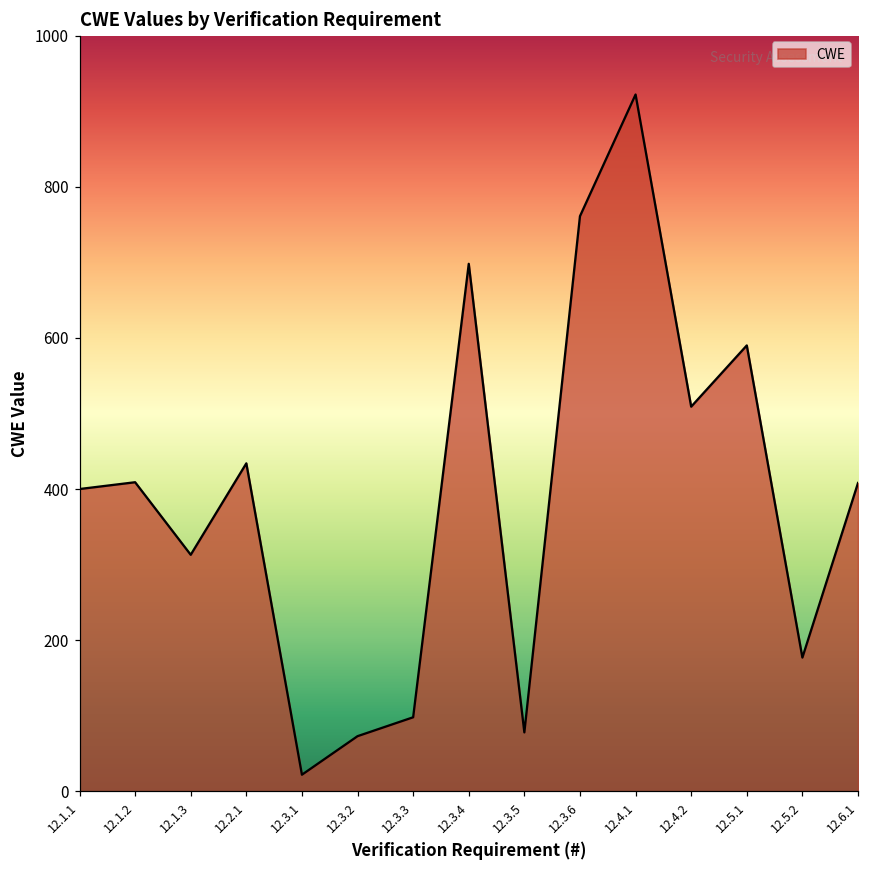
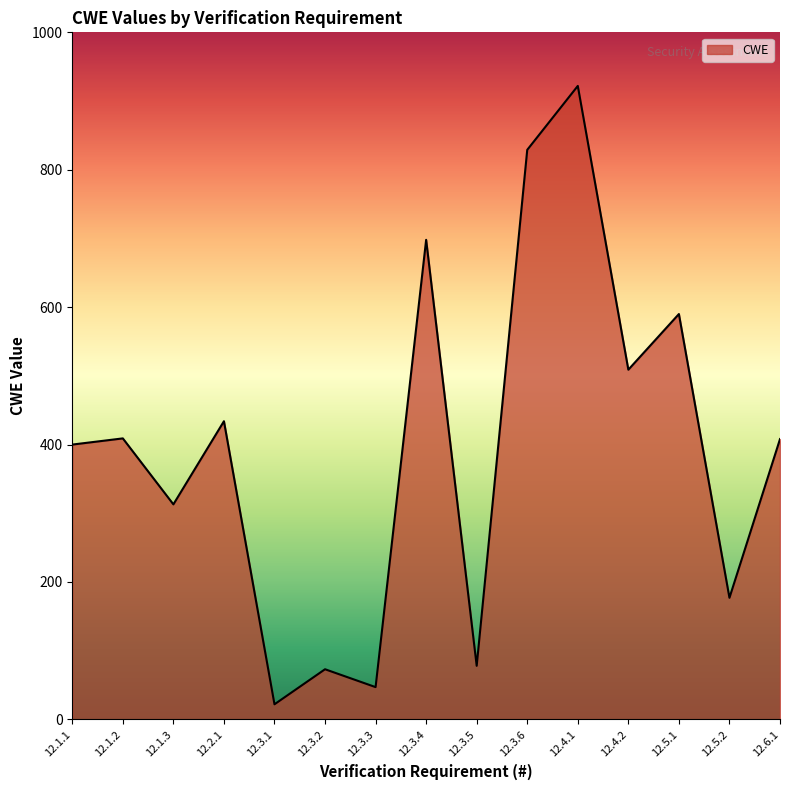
  {
    "12.1.1": 400,
    "12.1.2": 410,
    "12.1.3": 310,
    "12.2.1": 430,
    "12.3.1": 20,
    "12.3.2": 70,
-   "12.3.3": 100,
+   "12.3.3": 50,
    "12.3.4": 700,
    "12.3.5": 80,
-   "12.3.6": 760,
+   "12.3.6": 830,
    "12.4.1": 920,
    "12.4.2": 510,
    "12.5.1": 590,
    "12.5.2": 180,
    "12.6.1": 410
  }
